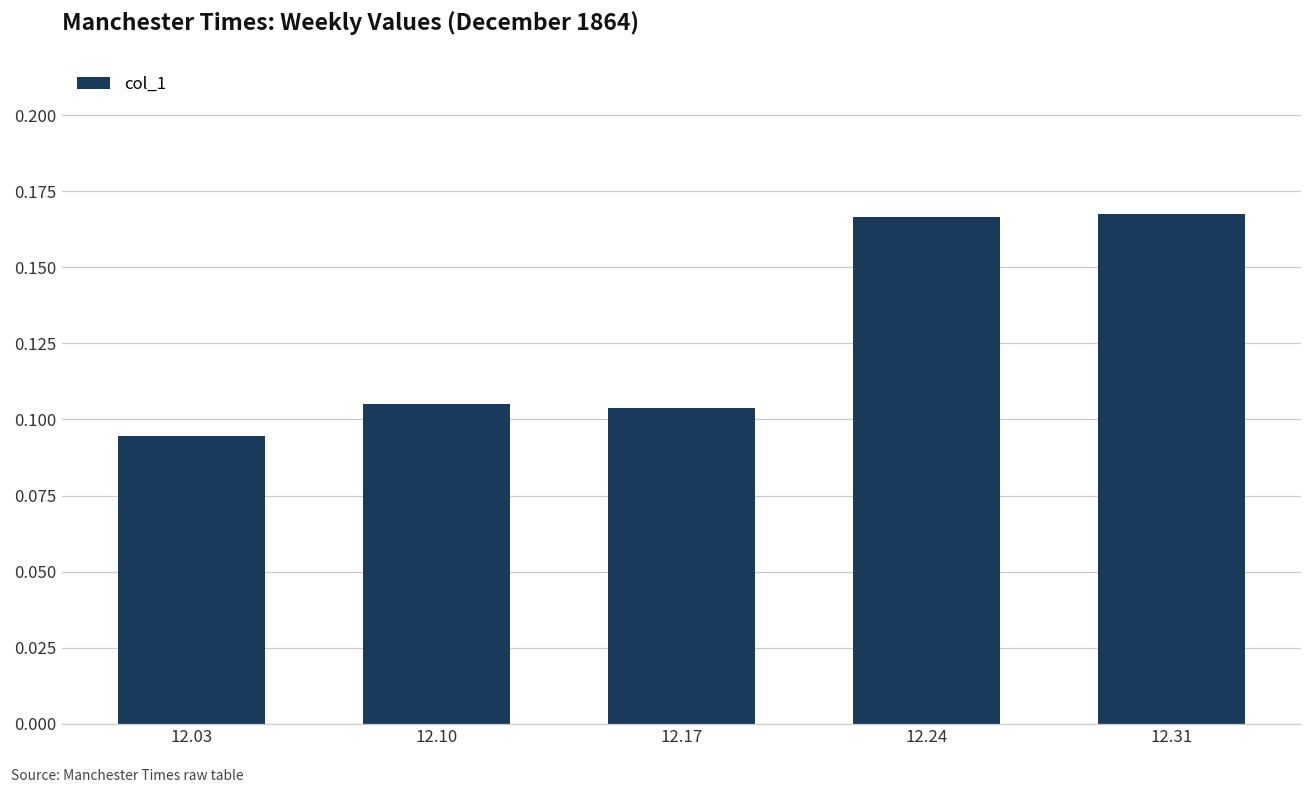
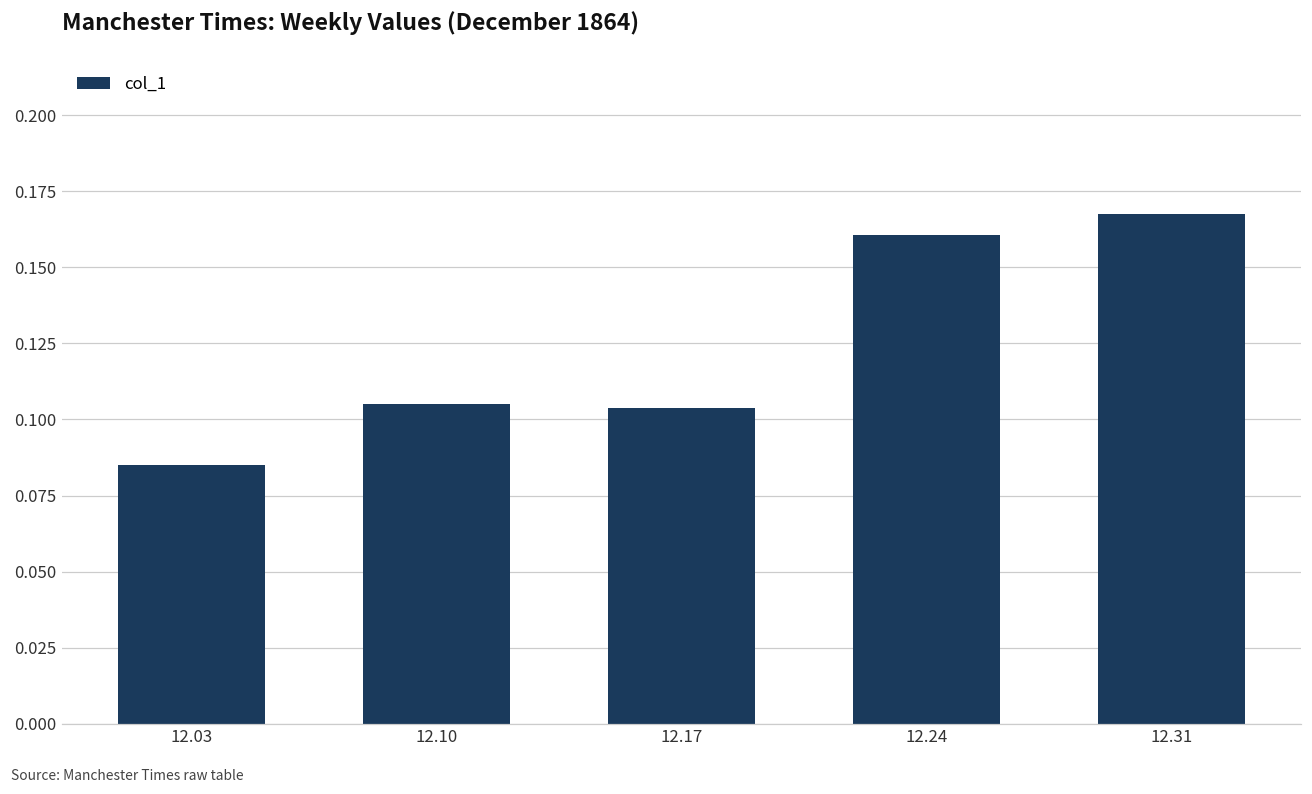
  {
-   "12.03": 0.095,
+   "12.03": 0.085,
    "12.10": 0.105,
    "12.17": 0.104,
-   "12.24": 0.167,
+   "12.24": 0.161,
    "12.31": 0.168
  }
